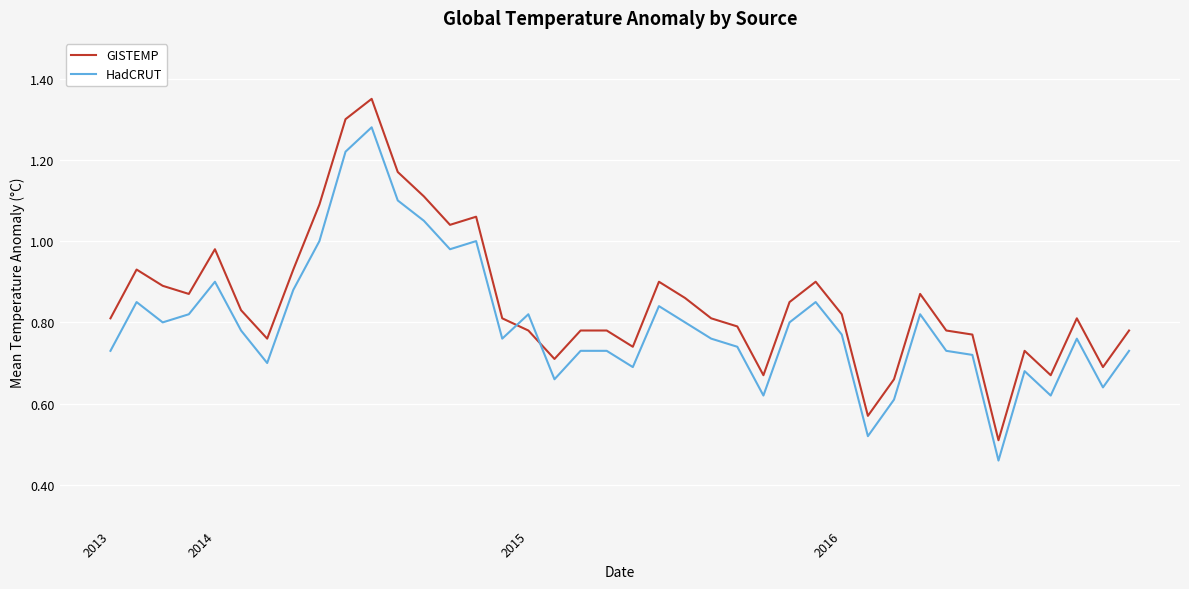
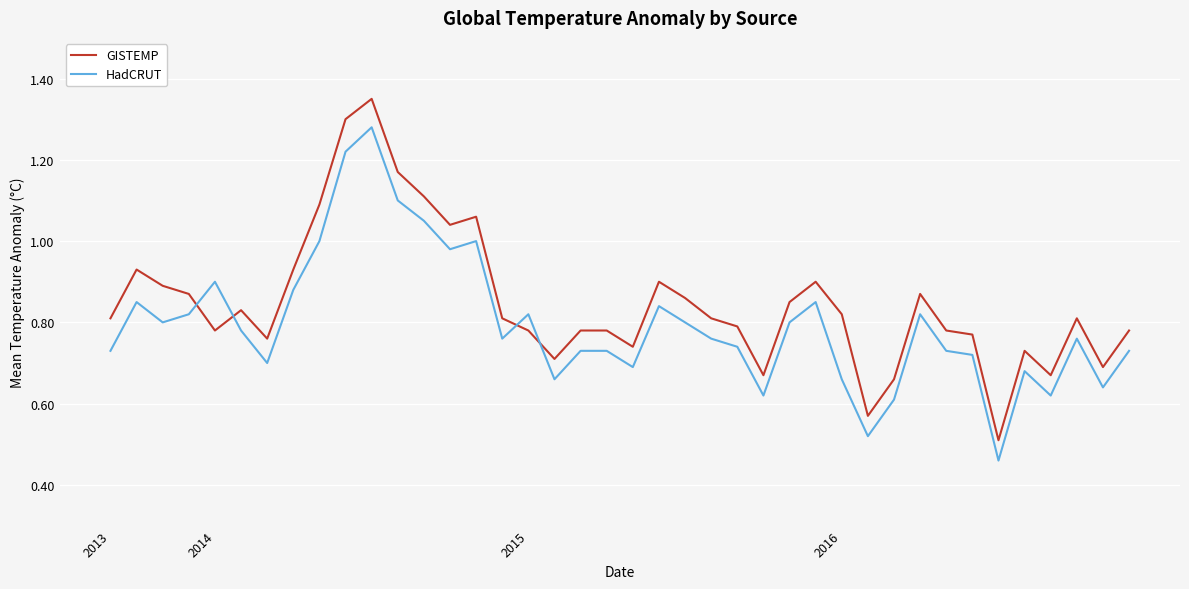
  {
    "GISTEMP": {
      "2013": 0.81,
-     "2014": 0.98,
+     "2014": 0.78,
      "2015": 0.78,
      "2016": 0.82
    },
    "HadCRUT": {
      "2013": 0.73,
      "2014": 0.90,
      "2015": 0.82,
-     "2016": 0.77
+     "2016": 0.66
    }
  }
